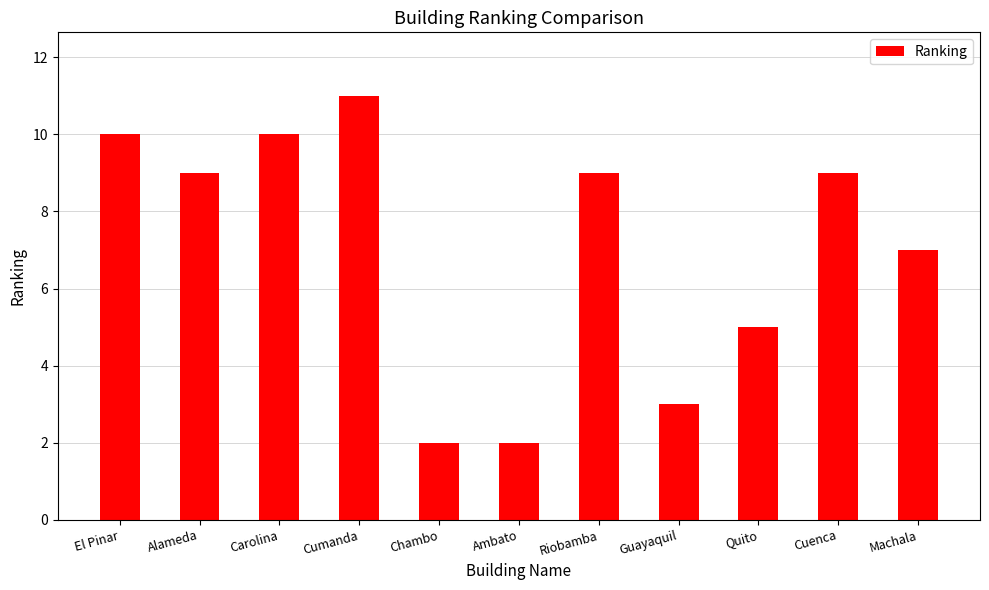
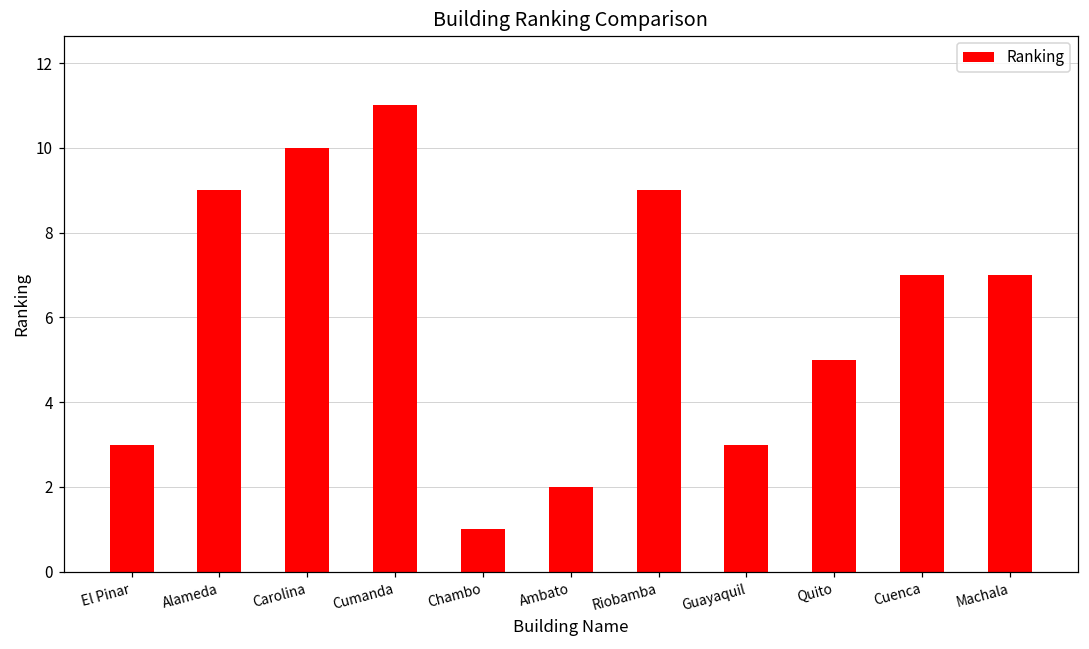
  {
-   "El Pinar": 10,
+   "El Pinar": 3,
    "Alameda": 9,
    "Carolina": 10,
    "Cumanda": 11,
-   "Chambo": 2,
+   "Chambo": 1,
    "Ambato": 2,
    "Riobamba": 9,
    "Guayaquil": 3,
    "Quito": 5,
-   "Cuenca": 9,
+   "Cuenca": 7,
    "Machala": 7
  }
